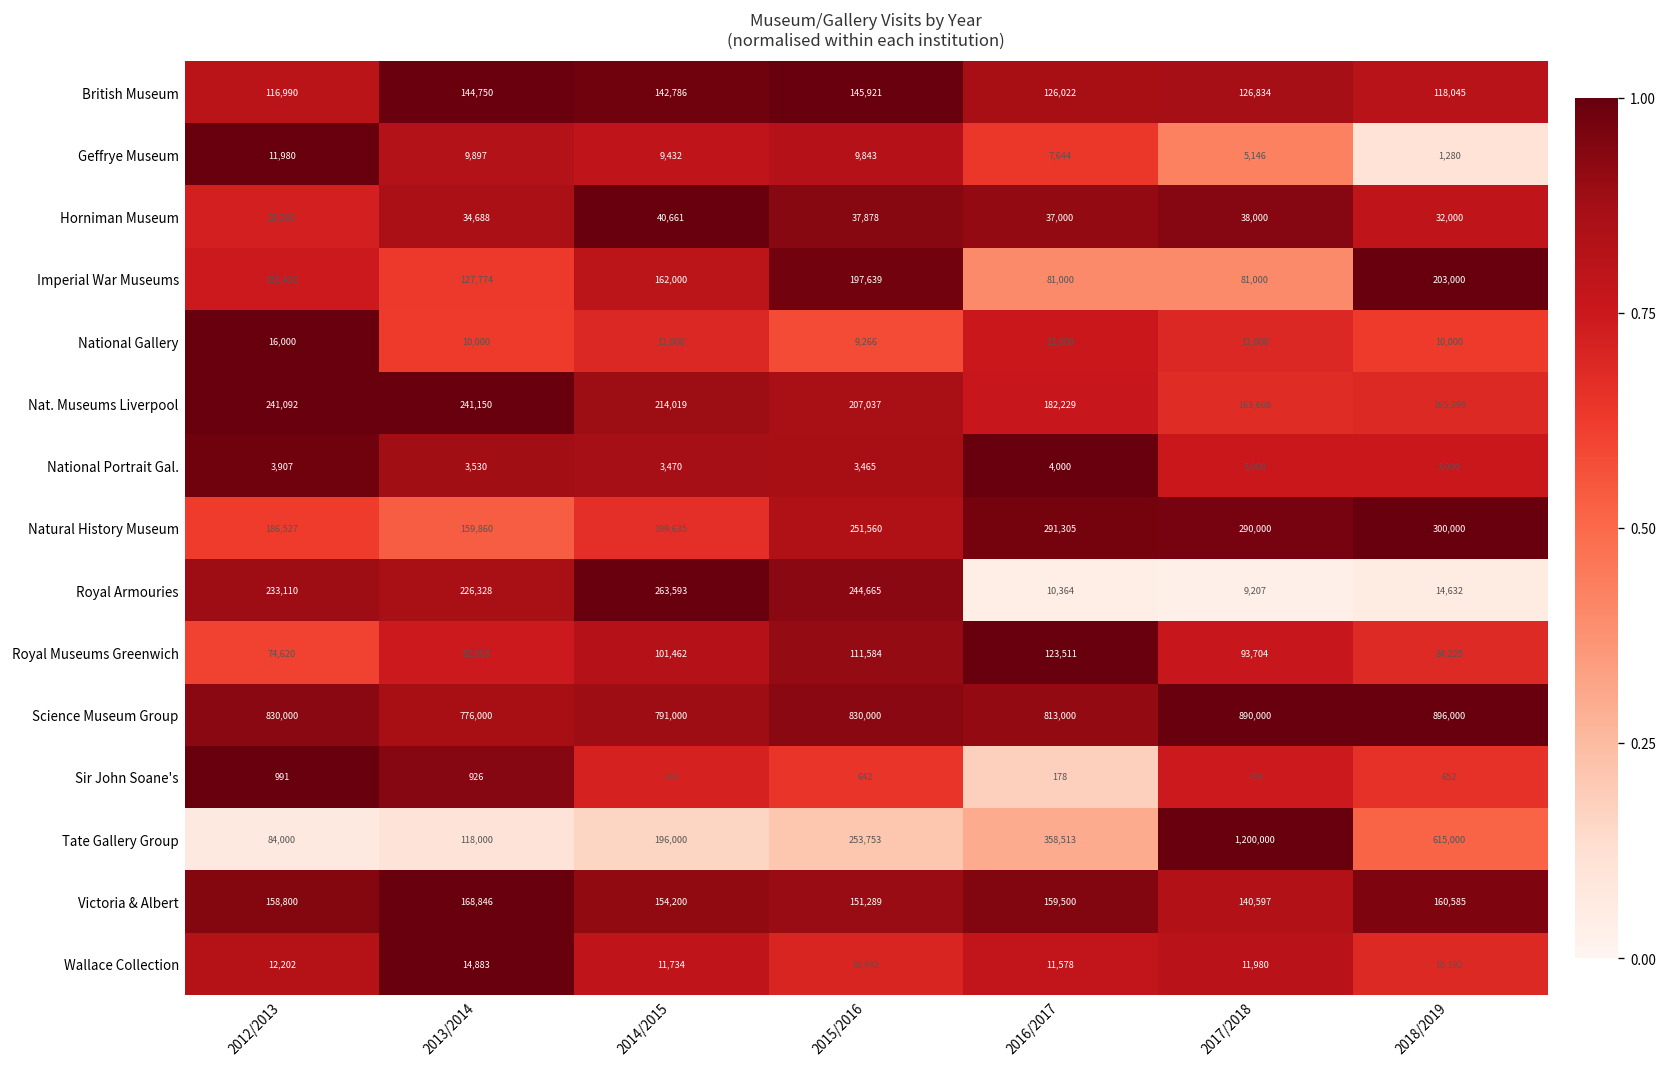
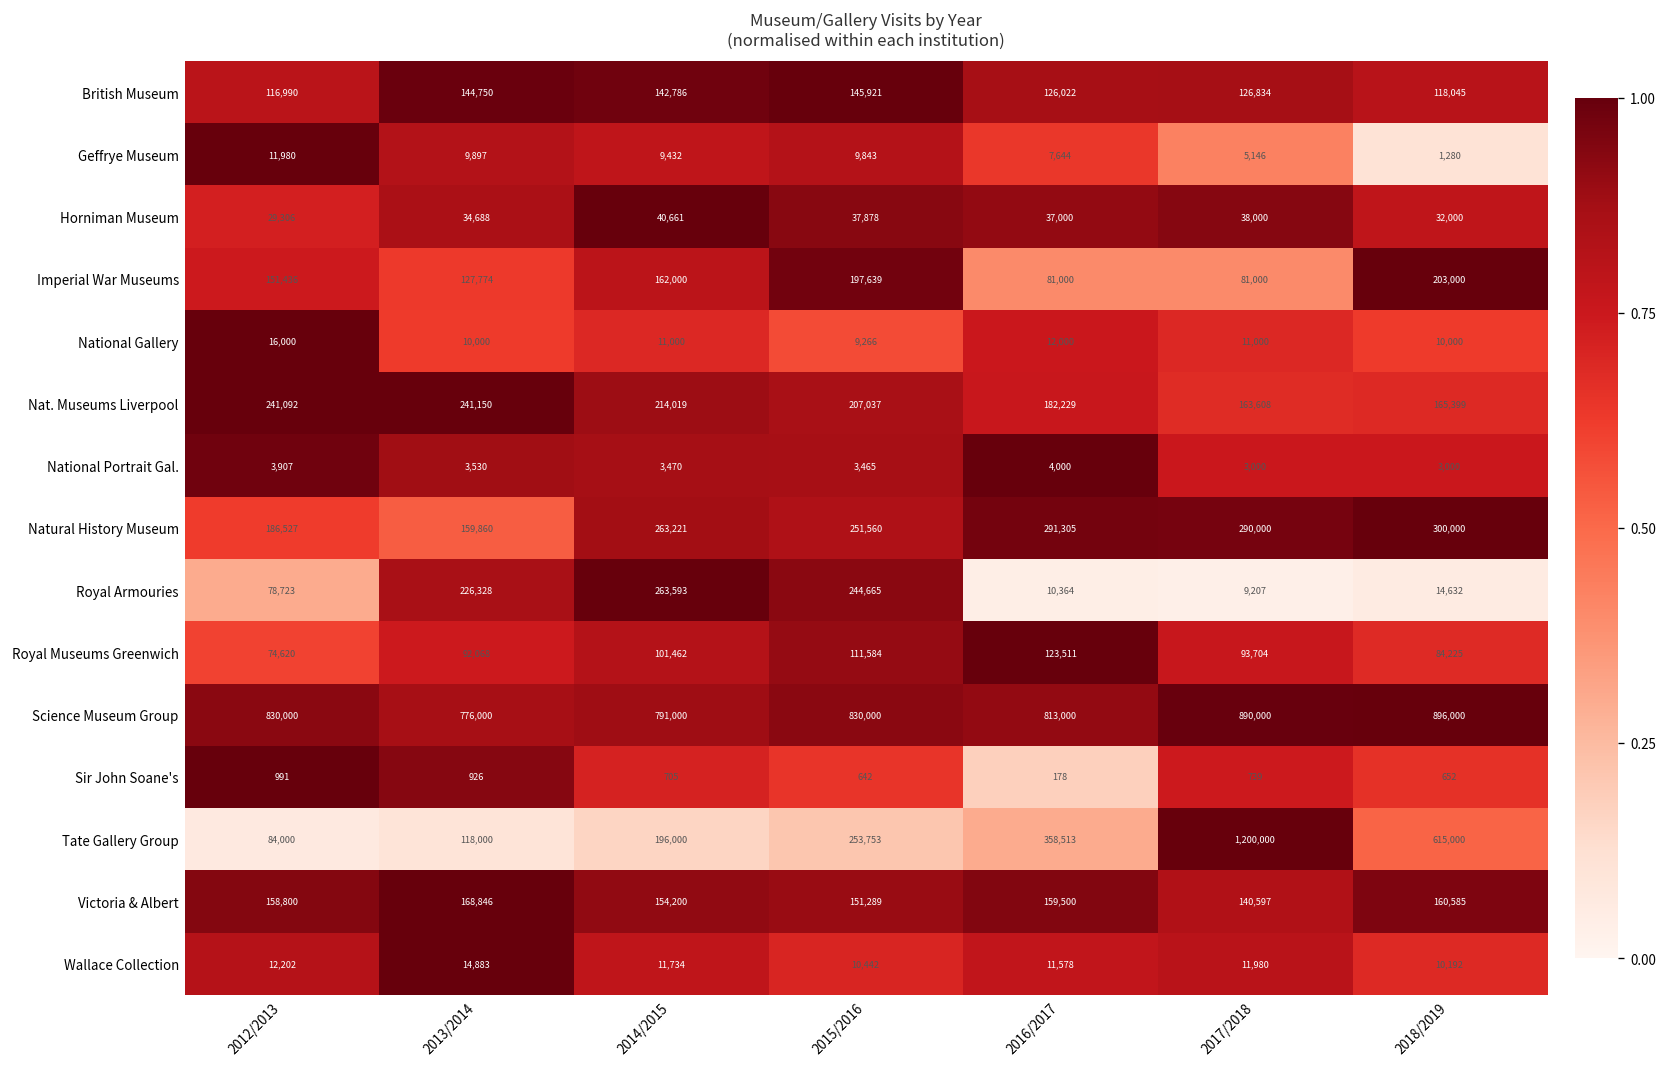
  {
    "British Museum": {
      "2012/2013": "116,990",
      "2013/2014": "144,750",
      "2014/2015": "142,786",
      "2015/2016": "145,921",
      "2016/2017": "126,022",
      "2017/2018": "126,834",
      "2018/2019": "118,045"
    },
    "Geffrye Museum": {
      "2012/2013": "11,980",
      "2013/2014": "9,897",
      "2014/2015": "9,432",
      "2015/2016": "9,843",
      "2016/2017": "7,644",
      "2017/2018": "5,146",
      "2018/2019": "1,280"
    },
    "Horniman Museum": {
      "2012/2013": "29,306",
      "2013/2014": "34,688",
      "2014/2015": "40,661",
      "2015/2016": "37,878",
      "2016/2017": "37,000",
      "2017/2018": "38,000",
      "2018/2019": "32,000"
    },
    "Imperial War Museums": {
      "2012/2013": "151,436",
      "2013/2014": "127,774",
      "2014/2015": "162,000",
      "2015/2016": "197,639",
      "2016/2017": "81,000",
      "2017/2018": "81,000",
      "2018/2019": "203,000"
    },
    "National Gallery": {
      "2012/2013": "16,000",
      "2013/2014": "10,000",
      "2014/2015": "11,000",
      "2015/2016": "9,266",
      "2016/2017": "12,000",
      "2017/2018": "11,000",
      "2018/2019": "10,000"
    },
    "Nat. Museums Liverpool": {
      "2012/2013": "241,092",
      "2013/2014": "241,150",
      "2014/2015": "214,019",
      "2015/2016": "207,037",
      "2016/2017": "182,229",
      "2017/2018": "163,608",
      "2018/2019": "165,399"
    },
    "National Portrait Gal.": {
      "2012/2013": "3,907",
      "2013/2014": "3,530",
      "2014/2015": "3,470",
      "2015/2016": "3,465",
      "2016/2017": "4,000",
      "2017/2018": "3,000",
      "2018/2019": "3,000"
    },
    "Natural History Museum": {
      "2012/2013": "186,527",
      "2013/2014": "159,860",
-     "2014/2015": "199,635",
+     "2014/2015": "263,221",
      "2015/2016": "251,560",
      "2016/2017": "291,305",
      "2017/2018": "290,000",
      "2018/2019": "300,000"
    },
    "Royal Armouries": {
-     "2012/2013": "233,110",
+     "2012/2013": "78,723",
      "2013/2014": "226,328",
      "2014/2015": "263,593",
      "2015/2016": "244,665",
      "2016/2017": "10,364",
      "2017/2018": "9,207",
      "2018/2019": "14,632"
    },
    "Royal Museums Greenwich": {
      "2012/2013": "74,620",
      "2013/2014": "92,068",
      "2014/2015": "101,462",
      "2015/2016": "111,584",
      "2016/2017": "123,511",
      "2017/2018": "93,704",
      "2018/2019": "84,225"
    },
    "Science Museum Group": {
      "2012/2013": "830,000",
      "2013/2014": "776,000",
      "2014/2015": "791,000",
      "2015/2016": "830,000",
      "2016/2017": "813,000",
      "2017/2018": "890,000",
      "2018/2019": "896,000"
    },
    "Sir John Soane's": {
      "2012/2013": "991",
      "2013/2014": "926",
      "2014/2015": "705",
      "2015/2016": "642",
      "2016/2017": "178",
      "2017/2018": "739",
      "2018/2019": "652"
    },
    "Tate Gallery Group": {
      "2012/2013": "84,000",
      "2013/2014": "118,000",
      "2014/2015": "196,000",
      "2015/2016": "253,753",
      "2016/2017": "358,513",
      "2017/2018": "1,200,000",
      "2018/2019": "615,000"
    },
    "Victoria & Albert": {
      "2012/2013": "158,800",
      "2013/2014": "168,846",
      "2014/2015": "154,200",
      "2015/2016": "151,289",
      "2016/2017": "159,500",
      "2017/2018": "140,597",
      "2018/2019": "160,585"
    },
    "Wallace Collection": {
      "2012/2013": "12,202",
      "2013/2014": "14,883",
      "2014/2015": "11,734",
      "2015/2016": "10,442",
      "2016/2017": "11,578",
      "2017/2018": "11,980",
      "2018/2019": "10,192"
    }
  }
